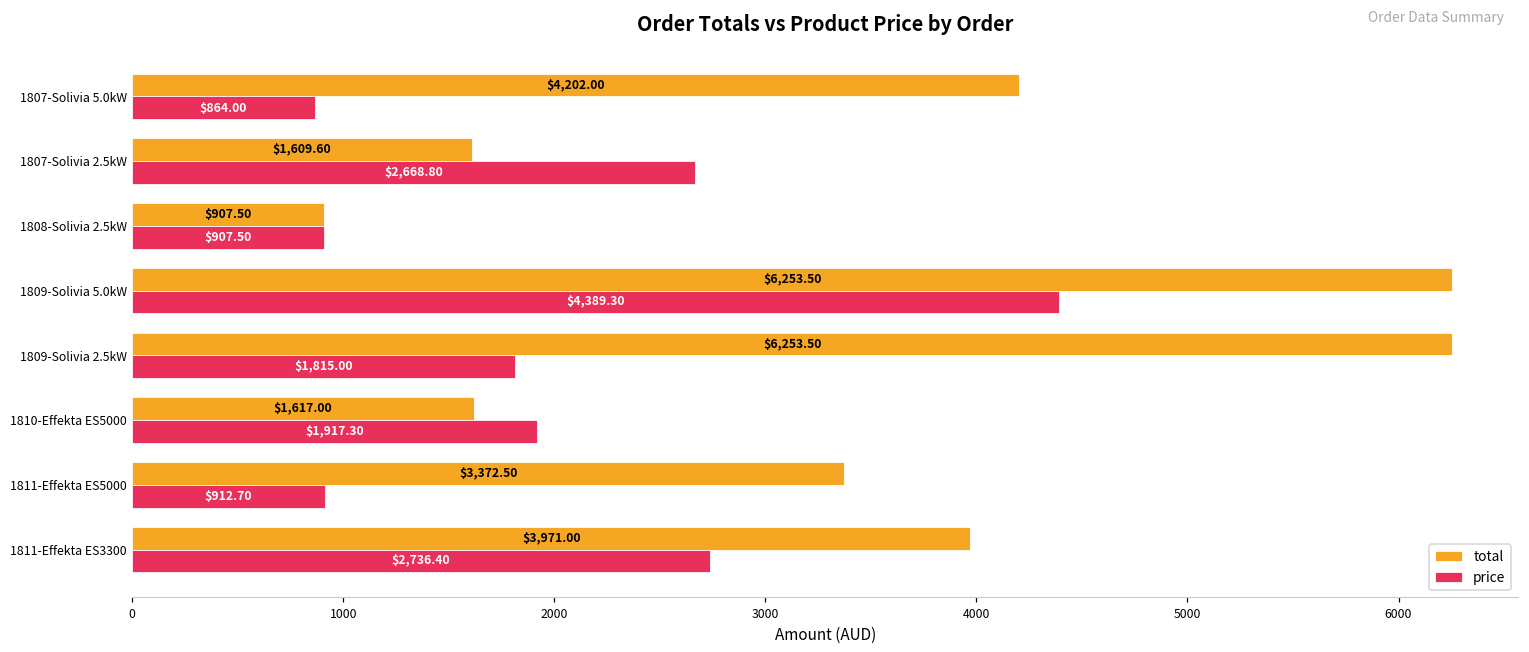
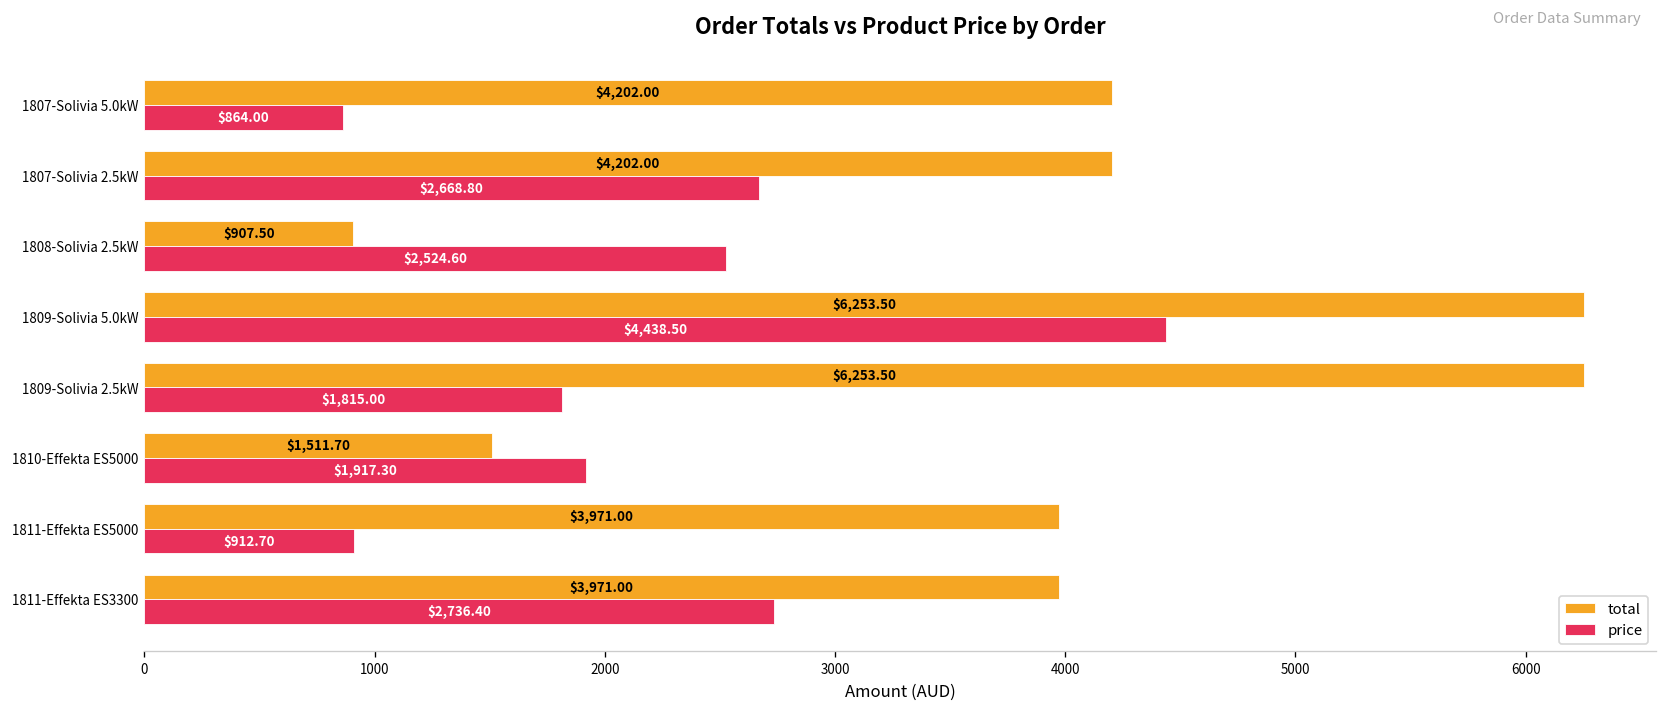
  {
    "total": {
      "1807-Solivia 5.0kW": "$4,202.00",
-     "1807-Solivia 2.5kW": "$1,609.60",
+     "1807-Solivia 2.5kW": "$4,202.00",
      "1808-Solivia 2.5kW": "$907.50",
      "1809-Solivia 5.0kW": "$6,253.50",
      "1809-Solivia 2.5kW": "$6,253.50",
-     "1810-Effekta ES5000": "$1,617.00",
-     "1811-Effekta ES5000": "$3,372.50",
+     "1810-Effekta ES5000": "$1,511.70",
+     "1811-Effekta ES5000": "$3,971.00",
      "1811-Effekta ES3300": "$3,971.00"
    },
    "price": {
      "1807-Solivia 5.0kW": "$864.00",
      "1807-Solivia 2.5kW": "$2,668.80",
-     "1808-Solivia 2.5kW": "$907.50",
-     "1809-Solivia 5.0kW": "$4,389.30",
+     "1808-Solivia 2.5kW": "$2,524.60",
+     "1809-Solivia 5.0kW": "$4,438.50",
      "1809-Solivia 2.5kW": "$1,815.00",
      "1810-Effekta ES5000": "$1,917.30",
      "1811-Effekta ES5000": "$912.70",
      "1811-Effekta ES3300": "$2,736.40"
    }
  }
